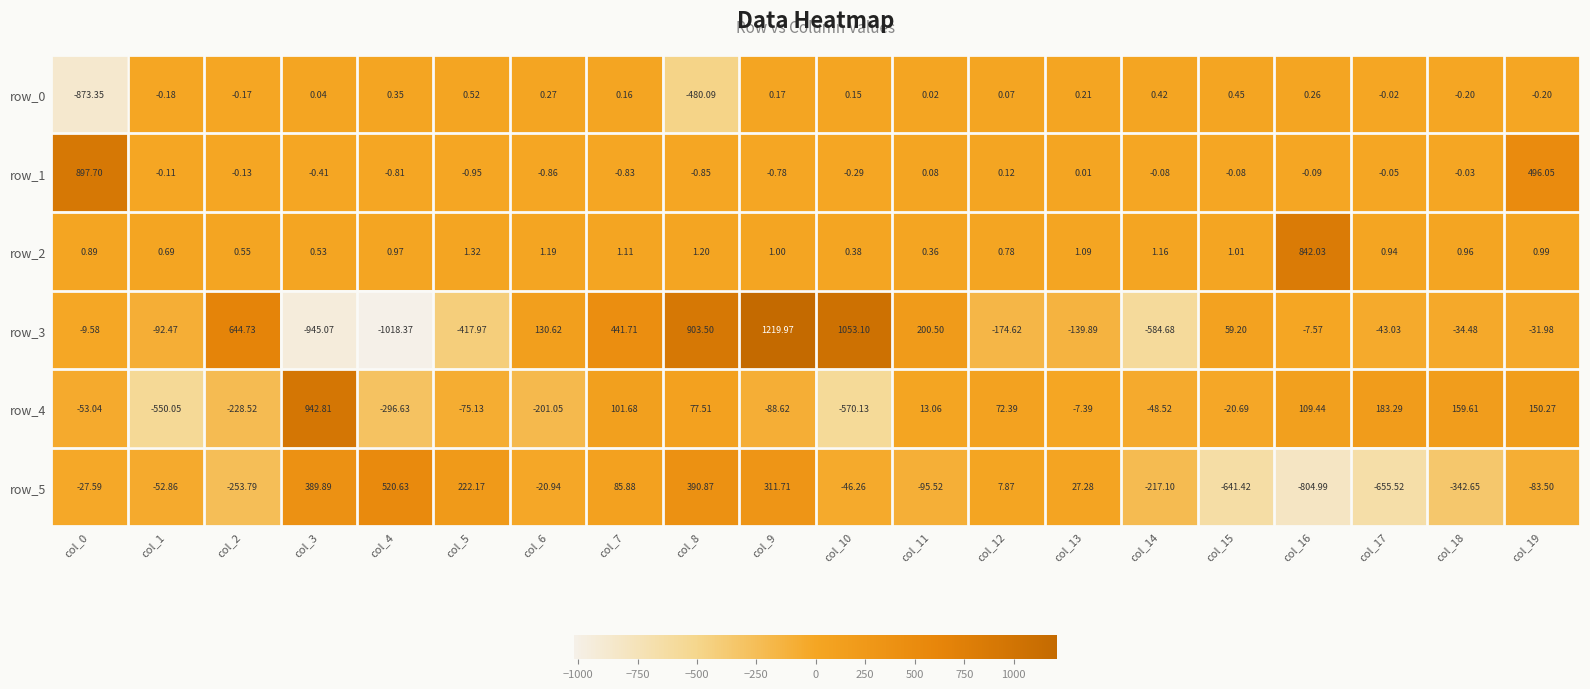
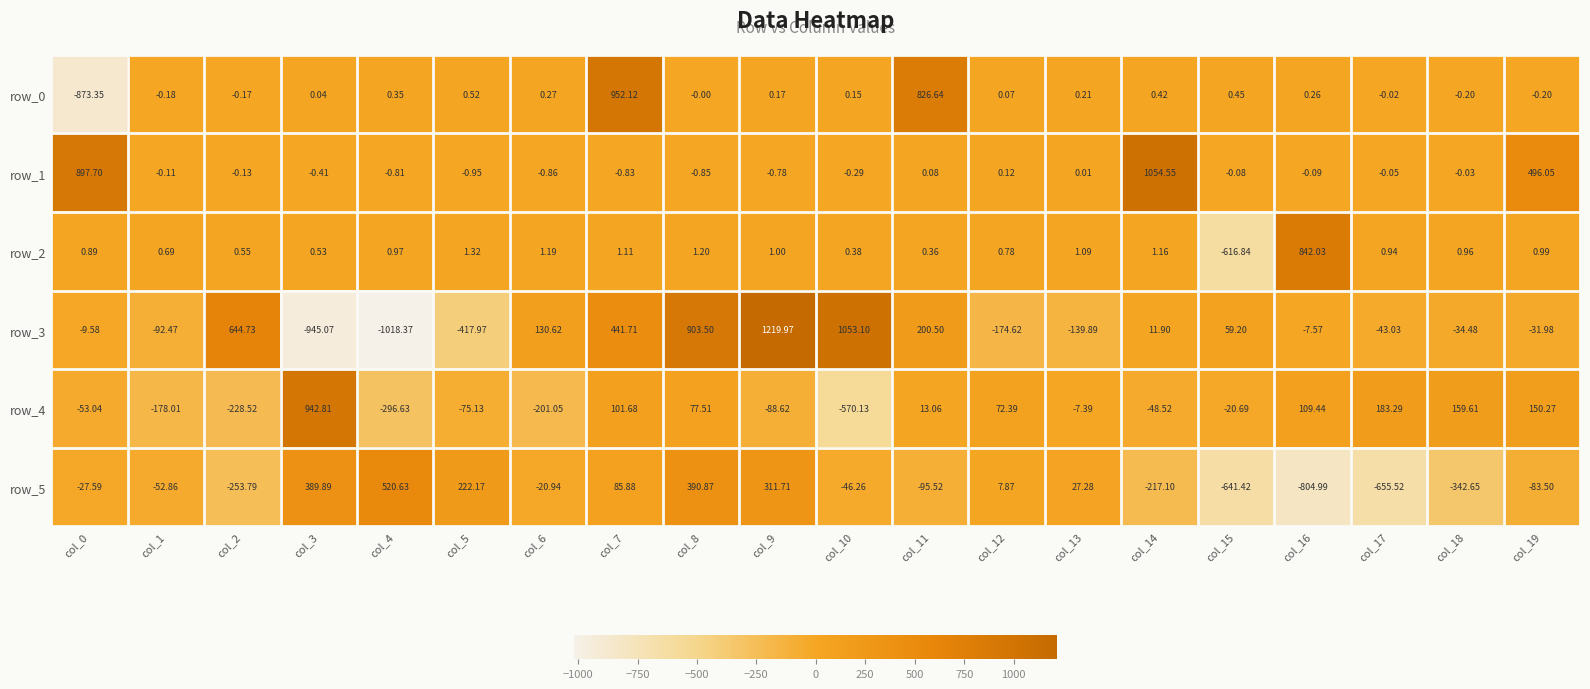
  {
    "row_0": {
      "col_0": -873.35,
      "col_1": -0.18,
      "col_2": -0.17,
      "col_3": 0.04,
      "col_4": 0.35,
      "col_5": 0.52,
      "col_6": 0.27,
-     "col_7": 0.16,
-     "col_8": -480.09,
+     "col_7": 952.12,
+     "col_8": -0.00,
      "col_9": 0.17,
      "col_10": 0.15,
-     "col_11": 0.02,
+     "col_11": 826.64,
      "col_12": 0.07,
      "col_13": 0.21,
      "col_14": 0.42,
      "col_15": 0.45,
      "col_16": 0.26,
      "col_17": -0.02,
      "col_18": -0.20,
      "col_19": -0.20
    },
    "row_1": {
      "col_0": 897.70,
      "col_1": -0.11,
      "col_2": -0.13,
      "col_3": -0.41,
      "col_4": -0.81,
      "col_5": -0.95,
      "col_6": -0.86,
      "col_7": -0.83,
      "col_8": -0.85,
      "col_9": -0.78,
      "col_10": -0.29,
      "col_11": 0.08,
      "col_12": 0.12,
      "col_13": 0.01,
-     "col_14": -0.08,
+     "col_14": 1054.55,
      "col_15": -0.08,
      "col_16": -0.09,
      "col_17": -0.05,
      "col_18": -0.03,
      "col_19": 496.05
    },
    "row_2": {
      "col_0": 0.89,
      "col_1": 0.69,
      "col_2": 0.55,
      "col_3": 0.53,
      "col_4": 0.97,
      "col_5": 1.32,
      "col_6": 1.19,
      "col_7": 1.11,
      "col_8": 1.20,
      "col_9": 1.00,
      "col_10": 0.38,
      "col_11": 0.36,
      "col_12": 0.78,
      "col_13": 1.09,
      "col_14": 1.16,
-     "col_15": 1.01,
+     "col_15": -616.84,
      "col_16": 842.03,
      "col_17": 0.94,
      "col_18": 0.96,
      "col_19": 0.99
    },
    "row_3": {
      "col_0": -9.58,
      "col_1": -92.47,
      "col_2": 644.73,
      "col_3": -945.07,
      "col_4": -1018.37,
      "col_5": -417.97,
      "col_6": 130.62,
      "col_7": 441.71,
      "col_8": 903.50,
      "col_9": 1219.97,
      "col_10": 1053.10,
      "col_11": 200.50,
      "col_12": -174.62,
      "col_13": -139.89,
-     "col_14": -584.68,
+     "col_14": 11.90,
      "col_15": 59.20,
      "col_16": -7.57,
      "col_17": -43.03,
      "col_18": -34.48,
      "col_19": -31.98
    },
    "row_4": {
      "col_0": -53.04,
-     "col_1": -550.05,
+     "col_1": -178.01,
      "col_2": -228.52,
      "col_3": 942.81,
      "col_4": -296.63,
      "col_5": -75.13,
      "col_6": -201.05,
      "col_7": 101.68,
      "col_8": 77.51,
      "col_9": -88.62,
      "col_10": -570.13,
      "col_11": 13.06,
      "col_12": 72.39,
      "col_13": -7.39,
      "col_14": -48.52,
      "col_15": -20.69,
      "col_16": 109.44,
      "col_17": 183.29,
      "col_18": 159.61,
      "col_19": 150.27
    },
    "row_5": {
      "col_0": -27.59,
      "col_1": -52.86,
      "col_2": -253.79,
      "col_3": 389.89,
      "col_4": 520.63,
      "col_5": 222.17,
      "col_6": -20.94,
      "col_7": 85.88,
      "col_8": 390.87,
      "col_9": 311.71,
      "col_10": -46.26,
      "col_11": -95.52,
      "col_12": 7.87,
      "col_13": 27.28,
      "col_14": -217.10,
      "col_15": -641.42,
      "col_16": -804.99,
      "col_17": -655.52,
      "col_18": -342.65,
      "col_19": -83.50
    }
  }
